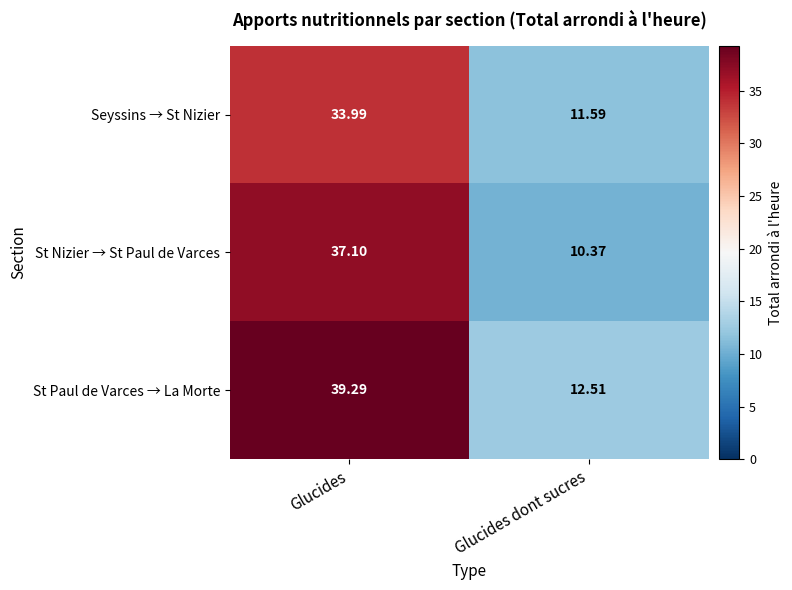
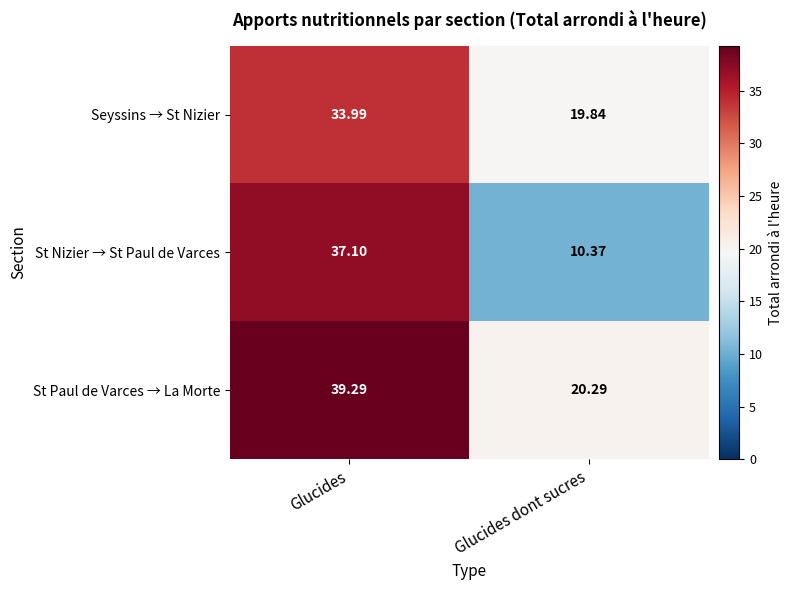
  {
    "Seyssins → St Nizier": {
      "Glucides": 33.99,
-     "Glucides dont sucres": 11.59
+     "Glucides dont sucres": 19.84
    },
    "St Nizier → St Paul de Varces": {
      "Glucides": 37.10,
      "Glucides dont sucres": 10.37
    },
    "St Paul de Varces → La Morte": {
      "Glucides": 39.29,
-     "Glucides dont sucres": 12.51
+     "Glucides dont sucres": 20.29
    }
  }
